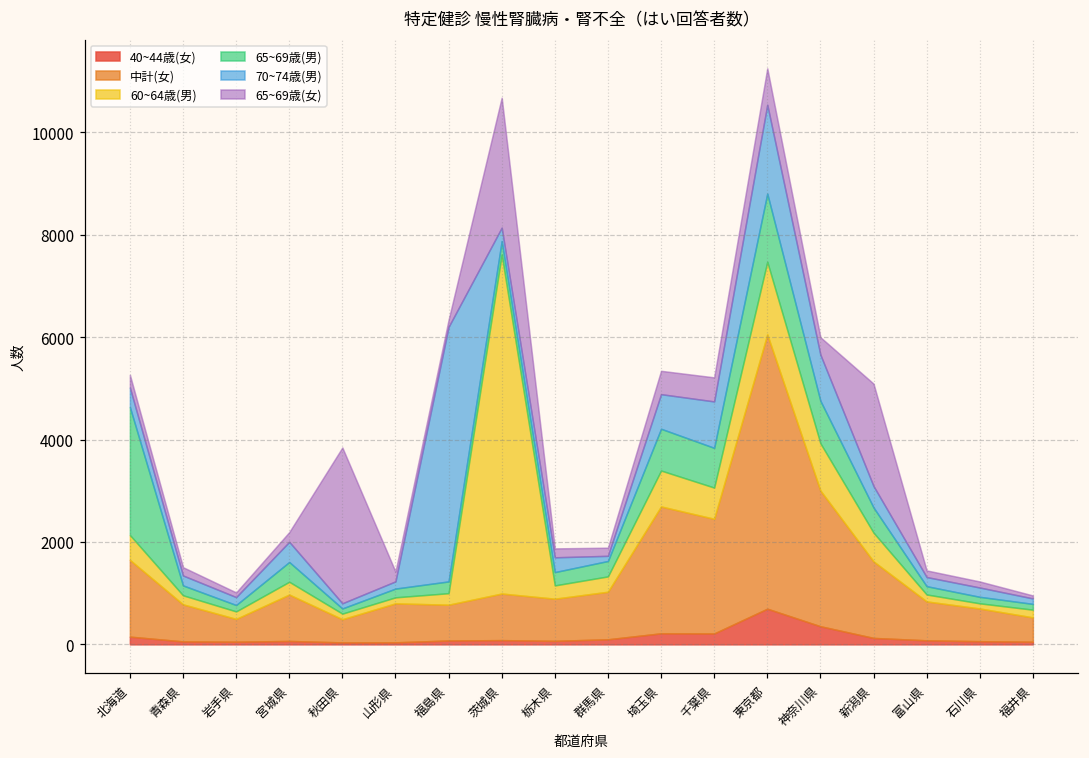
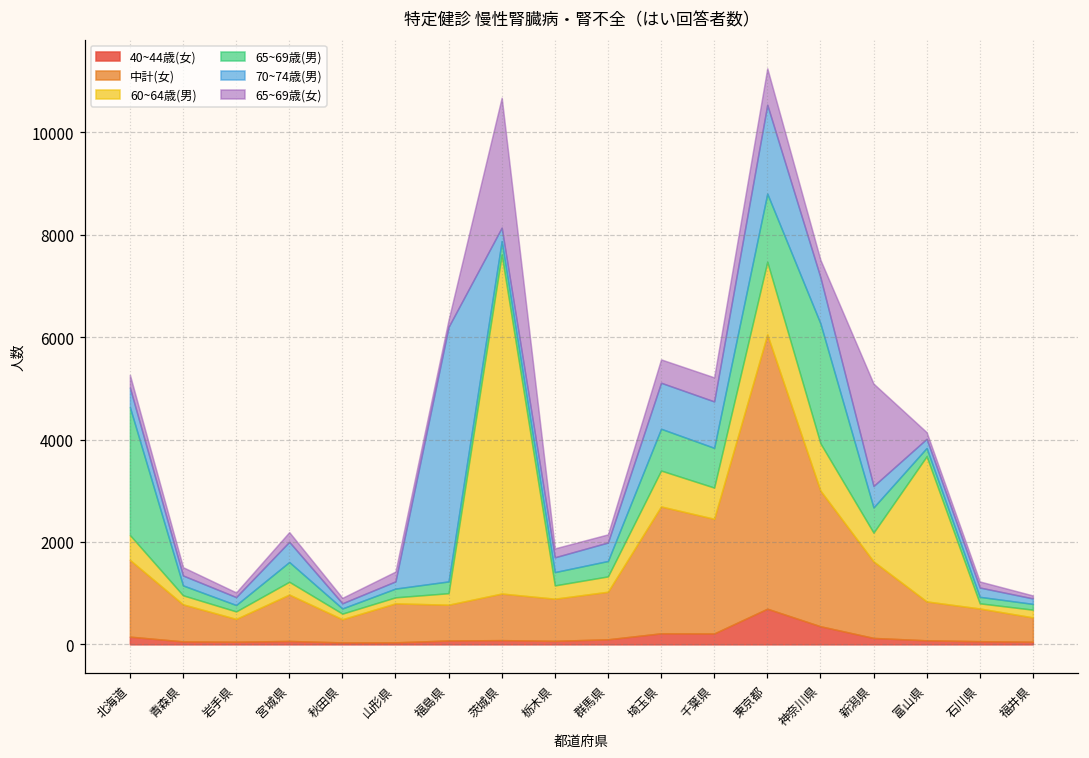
  {
    "60~64歳(男)": {
      "北海道": 500,
      "青森県": 200,
      "岩手県": 100,
      "宮城県": 300,
      "秋田県": 100,
      "山形県": 100,
      "福島県": 200,
      "茨城県": 6600,
      "栃木県": 300,
      "群馬県": 300,
      "埼玉県": 700,
      "千葉県": 600,
      "東京都": 1400,
      "神奈川県": 900,
      "新潟県": 600,
-     "富山県": 100,
+     "富山県": 2800,
      "石川県": 100,
      "福井県": 200
    },
    "65~69歳(男)": {
      "北海道": 2500,
      "青森県": 200,
      "岩手県": 100,
      "宮城県": 400,
      "秋田県": 100,
      "山形県": 200,
      "福島県": 200,
      "茨城県": 300,
      "栃木県": 300,
      "群馬県": 300,
      "埼玉県": 800,
      "千葉県": 800,
      "東京都": 1300,
-     "神奈川県": 800,
+     "神奈川県": 2300,
      "新潟県": 500,
      "富山県": 200,
      "石川県": 100,
      "福井県": 100
    },
    "70~74歳(男)": {
      "北海道": 400,
      "青森県": 200,
      "岩手県": 200,
      "宮城県": 400,
      "秋田県": 100,
      "山形県": 100,
      "福島県": 5000,
      "茨城県": 300,
      "栃木県": 300,
-     "群馬県": 100,
-     "埼玉県": 700,
+     "群馬県": 400,
+     "埼玉県": 900,
      "千葉県": 900,
      "東京都": 1700,
      "神奈川県": 900,
      "新潟県": 400,
      "富山県": 200,
      "石川県": 200,
      "福井県": 100
    },
    "65~69歳(女)": {
      "北海道": 200,
      "青森県": 200,
      "岩手県": 100,
      "宮城県": 200,
-     "秋田県": 3000,
+     "秋田県": 100,
      "山形県": 200,
      "福島県": 100,
      "茨城県": 2500,
      "栃木県": 200,
      "群馬県": 200,
      "埼玉県": 500,
      "千葉県": 500,
      "東京都": 700,
      "神奈川県": 300,
      "新潟県": 2000,
      "富山県": 100,
      "石川県": 100,
      "福井県": 100
    }
  }
